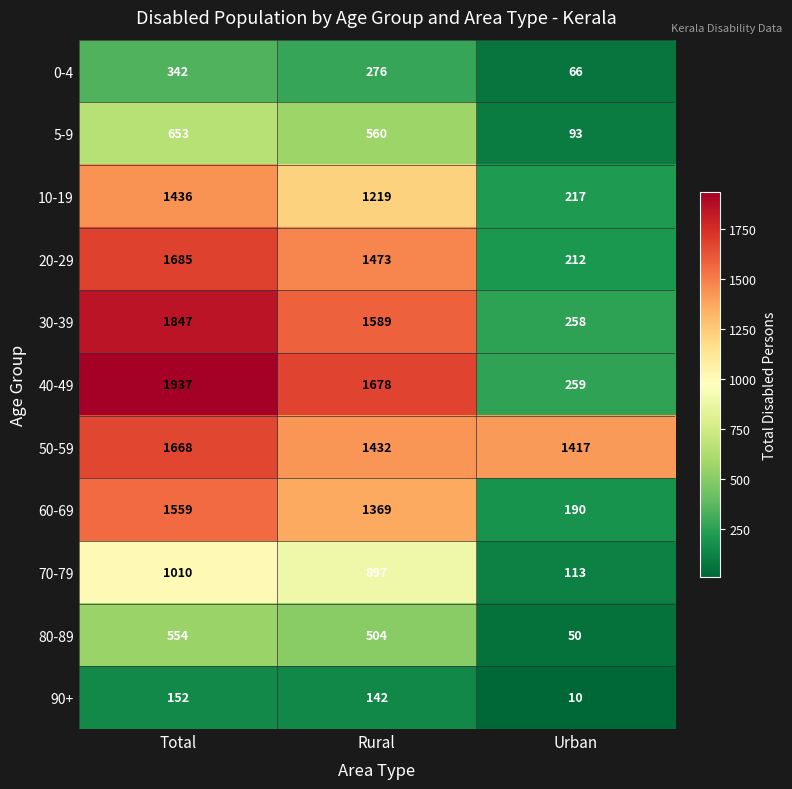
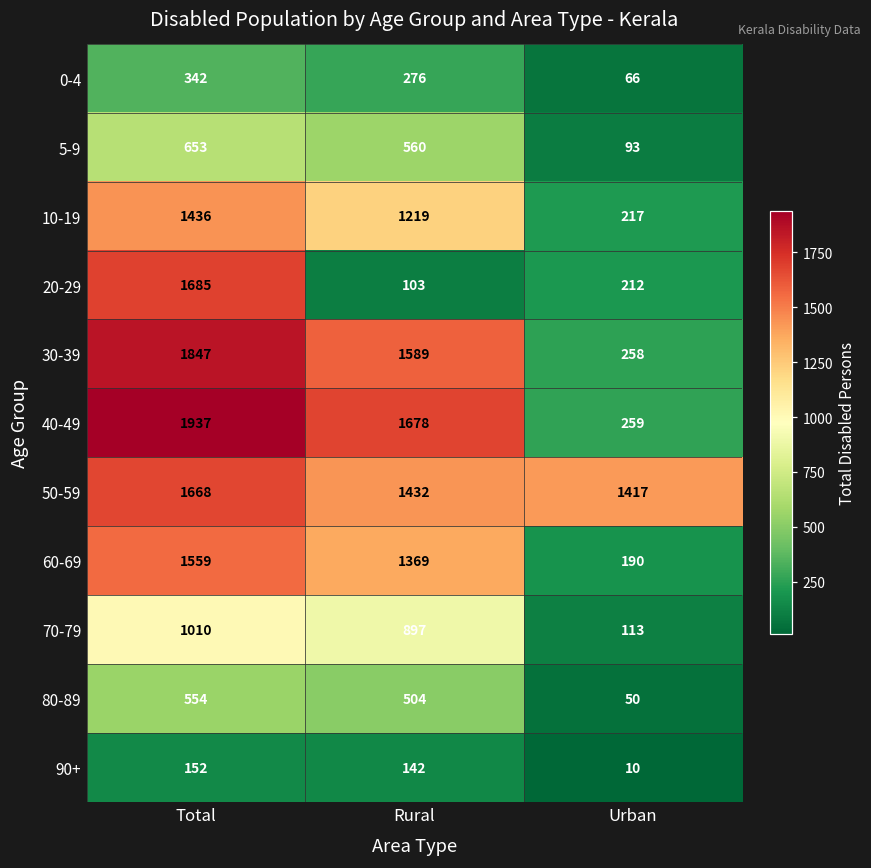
  {
    "0-4": {
      "Total": 342,
      "Rural": 276,
      "Urban": 66
    },
    "5-9": {
      "Total": 653,
      "Rural": 560,
      "Urban": 93
    },
    "10-19": {
      "Total": 1436,
      "Rural": 1219,
      "Urban": 217
    },
    "20-29": {
      "Total": 1685,
-     "Rural": 1473,
+     "Rural": 103,
      "Urban": 212
    },
    "30-39": {
      "Total": 1847,
      "Rural": 1589,
      "Urban": 258
    },
    "40-49": {
      "Total": 1937,
      "Rural": 1678,
      "Urban": 259
    },
    "50-59": {
      "Total": 1668,
      "Rural": 1432,
      "Urban": 1417
    },
    "60-69": {
      "Total": 1559,
      "Rural": 1369,
      "Urban": 190
    },
    "70-79": {
      "Total": 1010,
      "Rural": 897,
      "Urban": 113
    },
    "80-89": {
      "Total": 554,
      "Rural": 504,
      "Urban": 50
    },
    "90+": {
      "Total": 152,
      "Rural": 142,
      "Urban": 10
    }
  }
